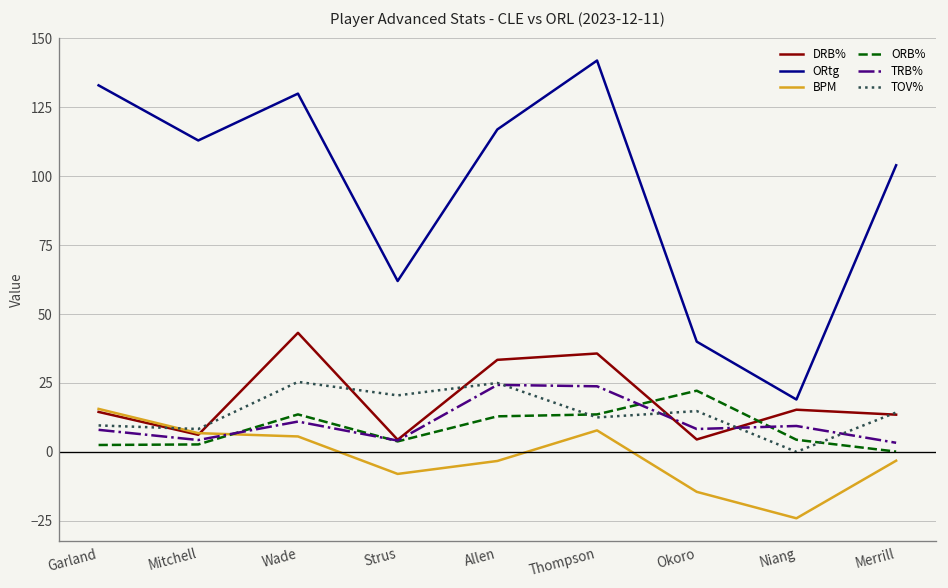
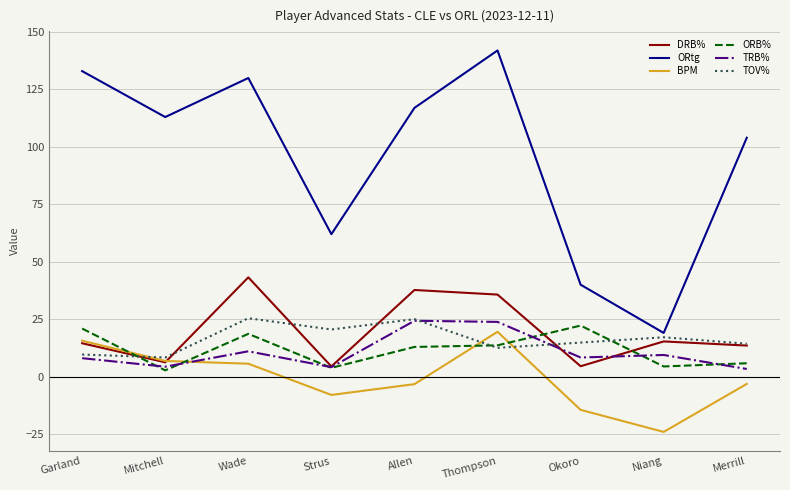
  {
    "DRB%": {
      "Garland": 15,
      "Wade": 43,
-     "Allen": 33,
+     "Allen": 38,
      "Thompson": 36,
      "Okoro": 5,
      "Niang": 15
    },
    "ORtg": {
      "Garland": 133,
      "Mitchell": 113,
      "Wade": 130,
      "Strus": 62,
      "Allen": 117,
      "Thompson": 142,
      "Okoro": 40,
      "Niang": 19,
      "Merrill": 104
    },
    "BPM": {
      "Garland": 16,
      "Wade": 6,
      "Strus": -8,
      "Allen": -3,
-     "Thompson": 8,
+     "Thompson": 20,
      "Okoro": -15,
      "Niang": -24,
      "Merrill": -3
    },
    "ORB%": {
-     "Garland": 3,
+     "Garland": 21,
      "Mitchell": 3,
-     "Wade": 14,
+     "Wade": 19,
      "Allen": 13,
      "Thompson": 14,
      "Okoro": 22,
      "Niang": 4,
-     "Merrill": 0
+     "Merrill": 6
    },
    "TRB%": {
      "Garland": 8,
      "Mitchell": 4,
      "Wade": 11,
      "Thompson": 24,
      "Okoro": 8,
      "Niang": 9,
      "Merrill": 3
    },
    "TOV%": {
      "Garland": 10,
      "Mitchell": 8,
      "Wade": 25,
      "Strus": 21,
      "Thompson": 13,
      "Okoro": 15,
-     "Niang": 0
+     "Niang": 17
    }
  }
